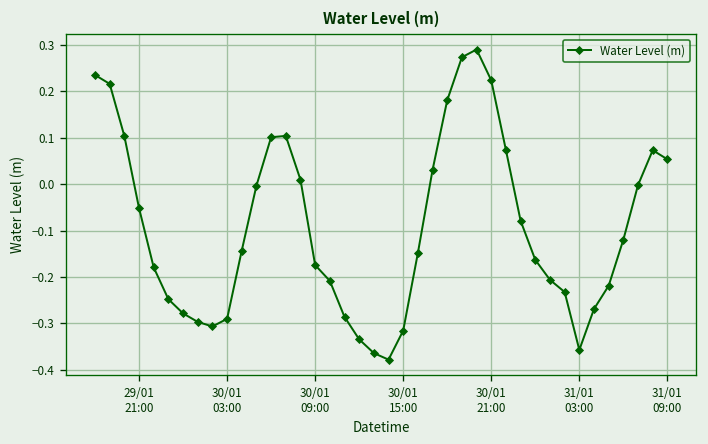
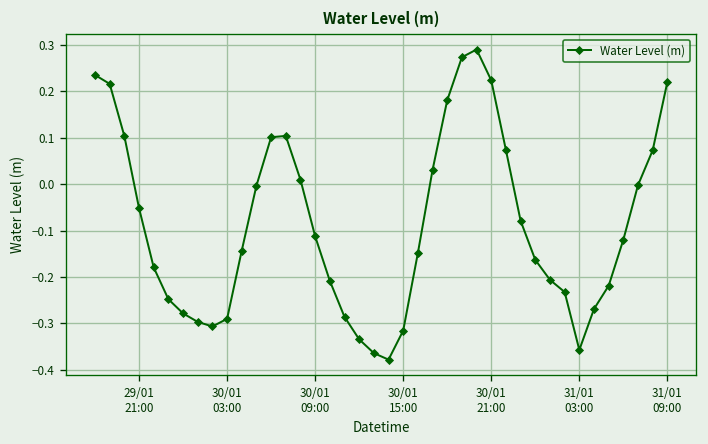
  {
    "29/01 21:00": -0.05,
    "30/01 03:00": -0.29,
-   "30/01 09:00": -0.17,
+   "30/01 09:00": -0.11,
    "30/01 15:00": -0.32,
    "30/01 21:00": 0.22,
    "31/01 03:00": -0.36,
-   "31/01 09:00": 0.05
+   "31/01 09:00": 0.22
  }
